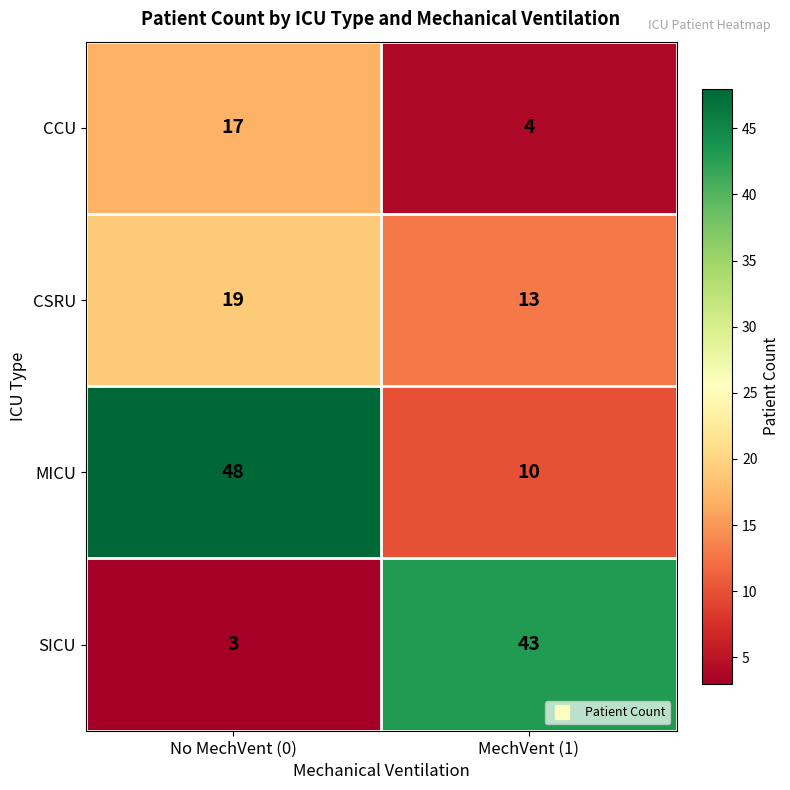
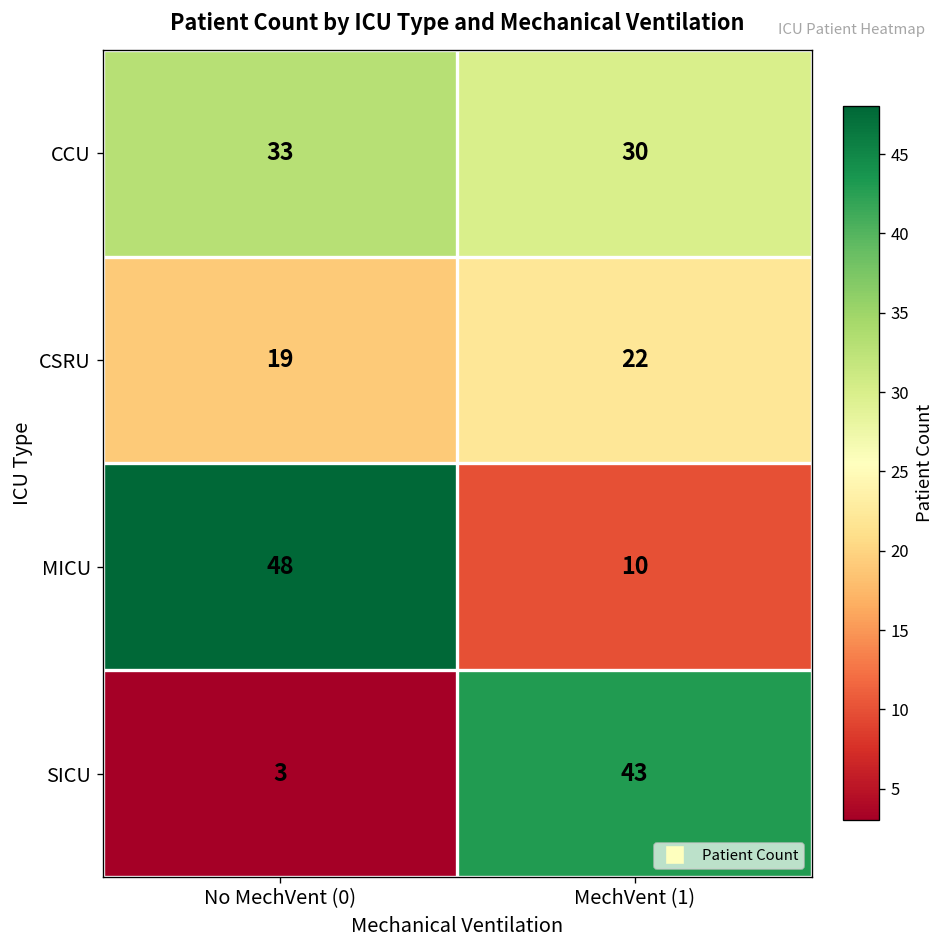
  {
    "CCU": {
-     "No MechVent (0)": 17,
-     "MechVent (1)": 4
+     "No MechVent (0)": 33,
+     "MechVent (1)": 30
    },
    "CSRU": {
      "No MechVent (0)": 19,
-     "MechVent (1)": 13
+     "MechVent (1)": 22
    },
    "MICU": {
      "No MechVent (0)": 48,
      "MechVent (1)": 10
    },
    "SICU": {
      "No MechVent (0)": 3,
      "MechVent (1)": 43
    }
  }
